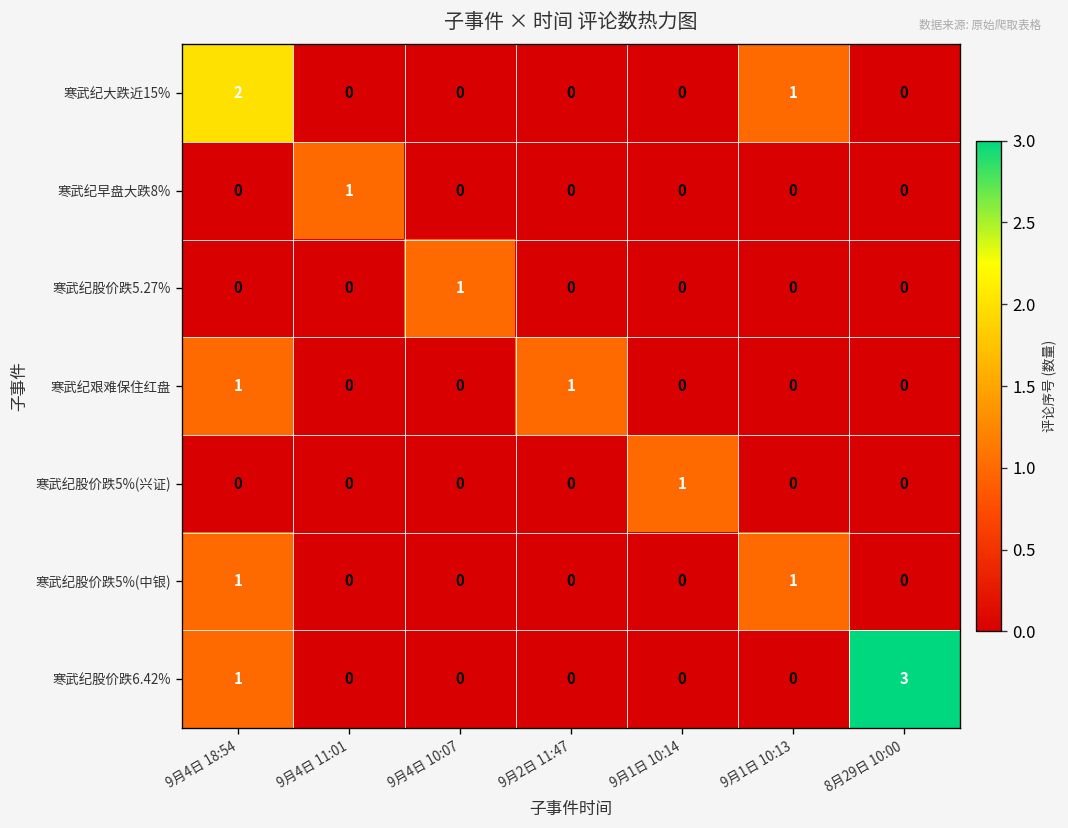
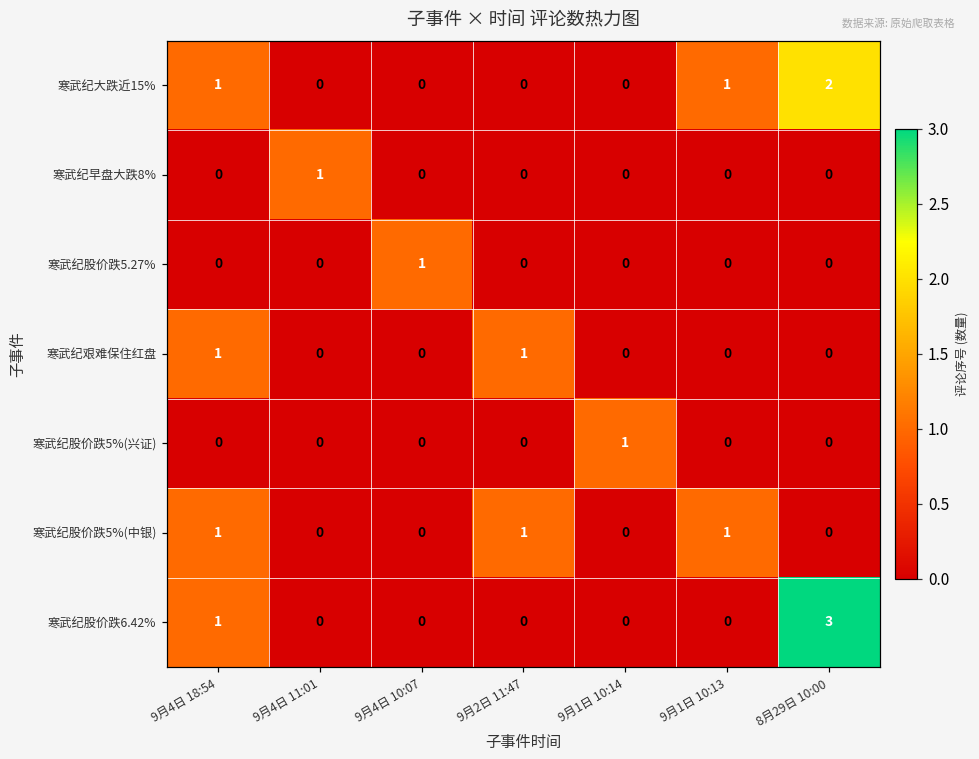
  {
    "寒武纪大跌近15%": {
-     "9月4日 18:54": 2,
+     "9月4日 18:54": 1,
      "9月4日 11:01": 0,
      "9月4日 10:07": 0,
      "9月2日 11:47": 0,
      "9月1日 10:14": 0,
      "9月1日 10:13": 1,
-     "8月29日 10:00": 0
+     "8月29日 10:00": 2
    },
    "寒武纪早盘大跌8%": {
      "9月4日 18:54": 0,
      "9月4日 11:01": 1,
      "9月4日 10:07": 0,
      "9月2日 11:47": 0,
      "9月1日 10:14": 0,
      "9月1日 10:13": 0,
      "8月29日 10:00": 0
    },
    "寒武纪股价跌5.27%": {
      "9月4日 18:54": 0,
      "9月4日 11:01": 0,
      "9月4日 10:07": 1,
      "9月2日 11:47": 0,
      "9月1日 10:14": 0,
      "9月1日 10:13": 0,
      "8月29日 10:00": 0
    },
    "寒武纪艰难保住红盘": {
      "9月4日 18:54": 1,
      "9月4日 11:01": 0,
      "9月4日 10:07": 0,
      "9月2日 11:47": 1,
      "9月1日 10:14": 0,
      "9月1日 10:13": 0,
      "8月29日 10:00": 0
    },
    "寒武纪股价跌5%(兴证)": {
      "9月4日 18:54": 0,
      "9月4日 11:01": 0,
      "9月4日 10:07": 0,
      "9月2日 11:47": 0,
      "9月1日 10:14": 1,
      "9月1日 10:13": 0,
      "8月29日 10:00": 0
    },
    "寒武纪股价跌5%(中银)": {
      "9月4日 18:54": 1,
      "9月4日 11:01": 0,
      "9月4日 10:07": 0,
-     "9月2日 11:47": 0,
+     "9月2日 11:47": 1,
      "9月1日 10:14": 0,
      "9月1日 10:13": 1,
      "8月29日 10:00": 0
    },
    "寒武纪股价跌6.42%": {
      "9月4日 18:54": 1,
      "9月4日 11:01": 0,
      "9月4日 10:07": 0,
      "9月2日 11:47": 0,
      "9月1日 10:14": 0,
      "9月1日 10:13": 0,
      "8月29日 10:00": 3
    }
  }
